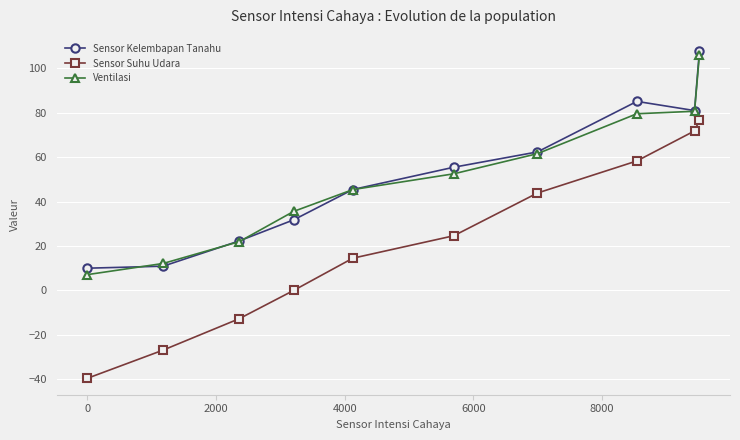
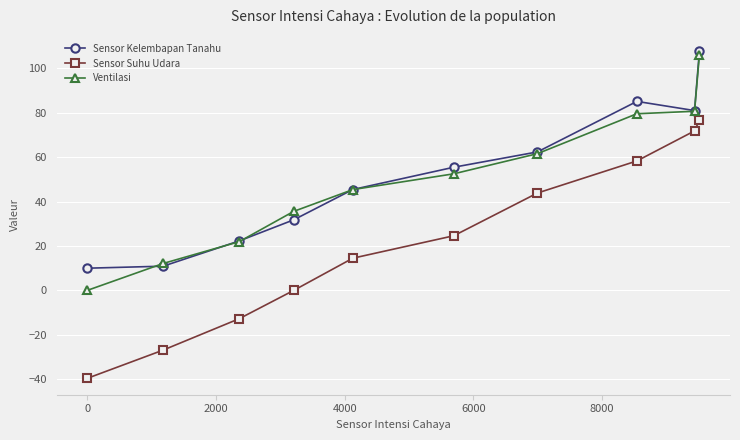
  {
    "Sensor Kelembapan Tanahu": {
      "0": 10
    },
    "Sensor Suhu Udara": {
      "0": -40
    },
    "Ventilasi": {
-     "0": 7
+     "0": 0
    }
  }
